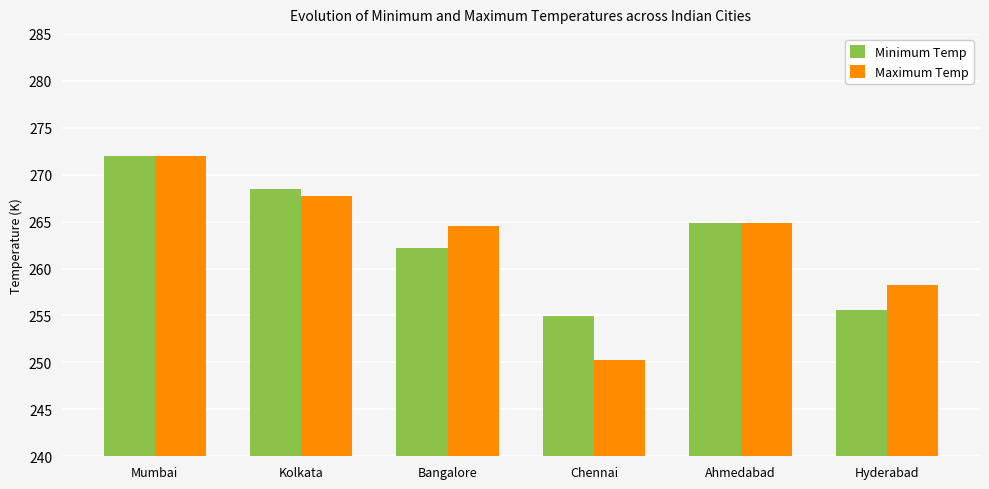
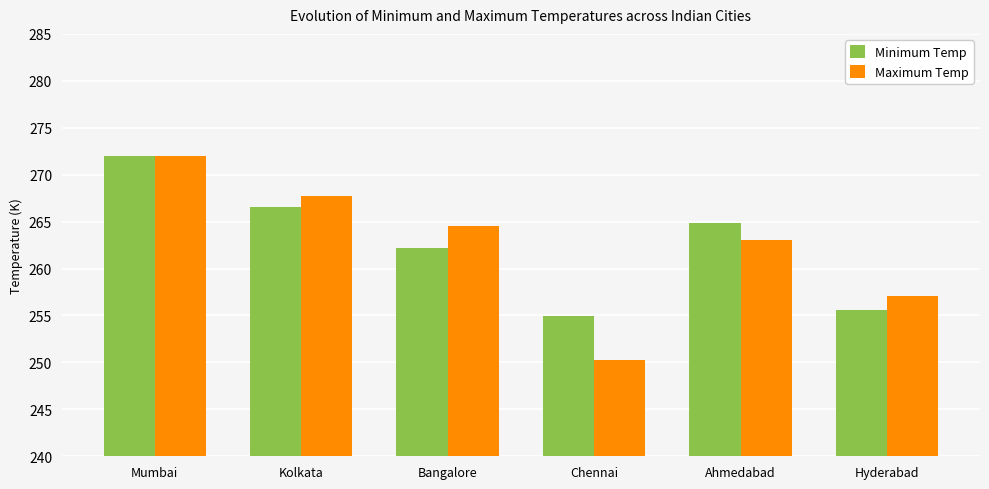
  {
    "Minimum Temp": {
      "Mumbai": 272,
-     "Kolkata": 269,
+     "Kolkata": 267,
      "Bangalore": 262,
      "Chennai": 255,
      "Ahmedabad": 265,
      "Hyderabad": 256
    },
    "Maximum Temp": {
      "Mumbai": 272,
      "Kolkata": 268,
      "Bangalore": 265,
      "Chennai": 250,
-     "Ahmedabad": 265,
-     "Hyderabad": 258
+     "Ahmedabad": 263,
+     "Hyderabad": 257
    }
  }
